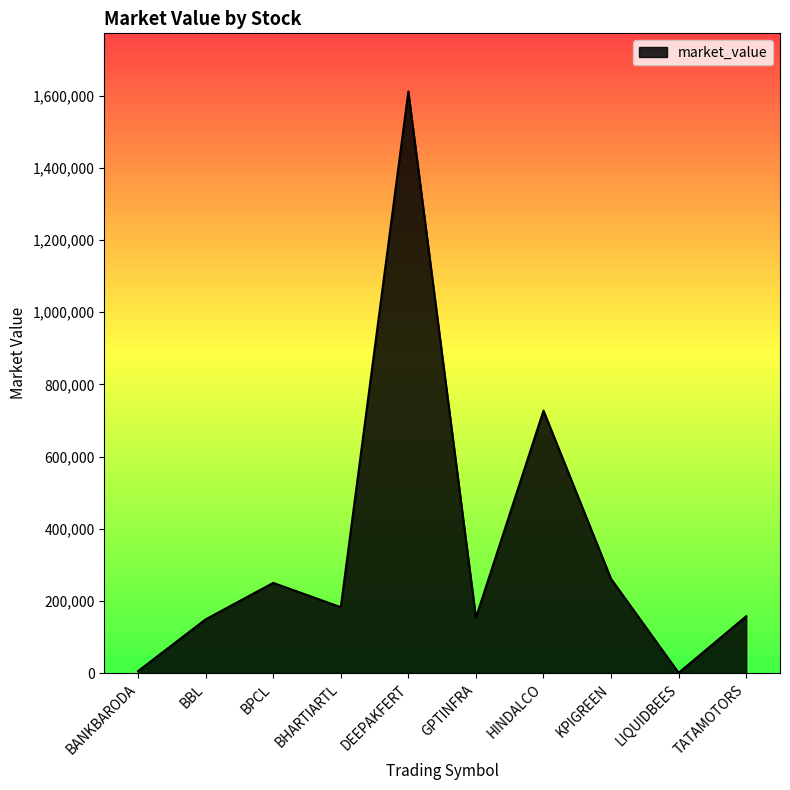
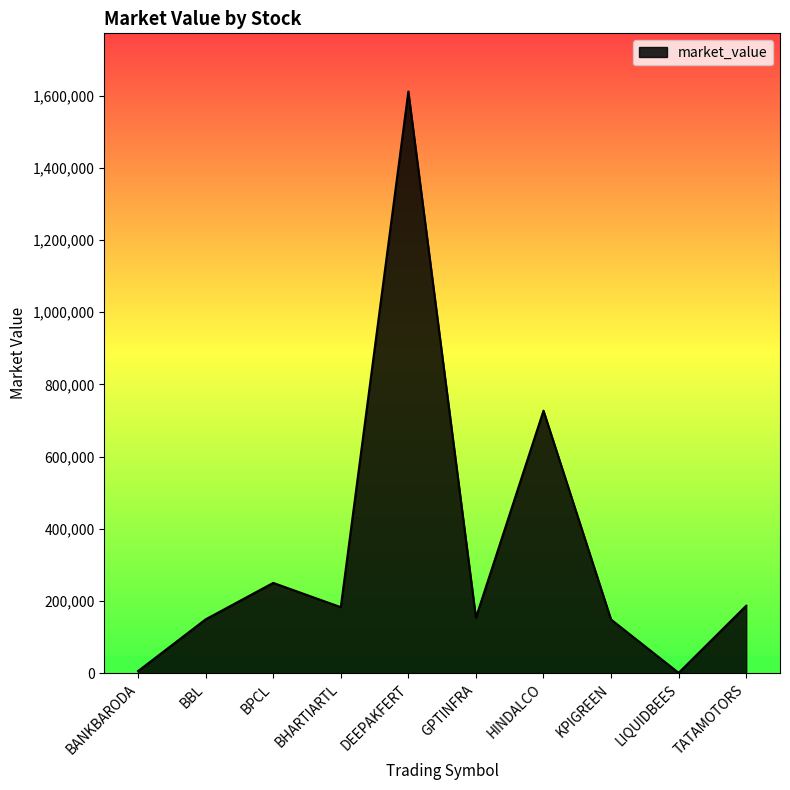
  {
    "BBL": "150,000",
    "BPCL": "250,000",
    "BHARTIARTL": "180,000",
    "DEEPAKFERT": "1,610,000",
    "GPTINFRA": "150,000",
    "HINDALCO": "730,000",
-   "KPIGREEN": "260,000",
-   "TATAMOTORS": "160,000"
+   "KPIGREEN": "150,000",
+   "TATAMOTORS": "190,000"
  }
